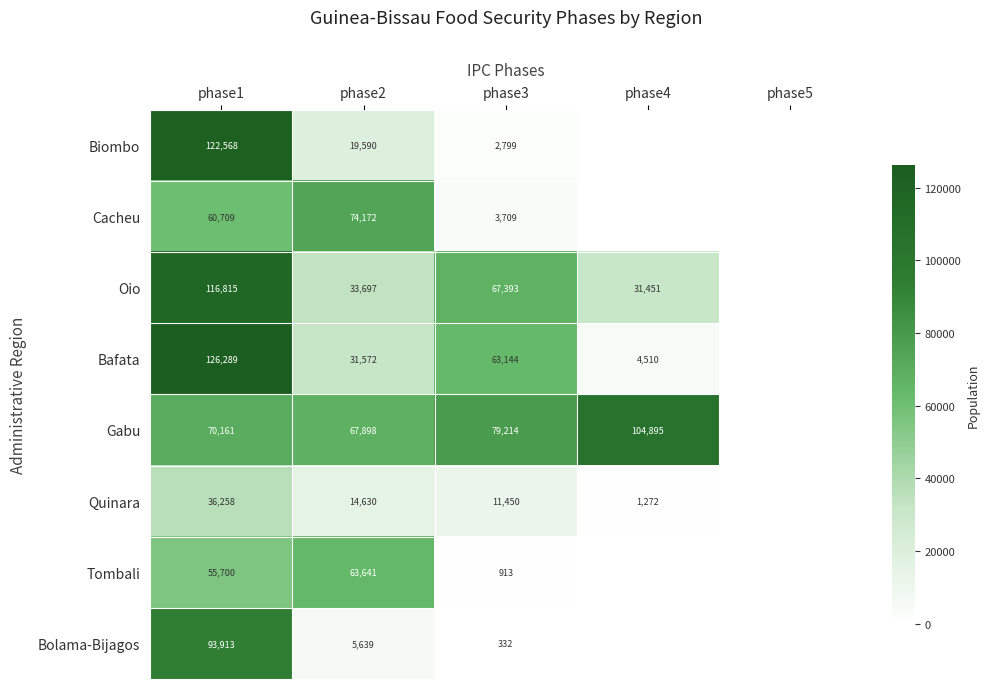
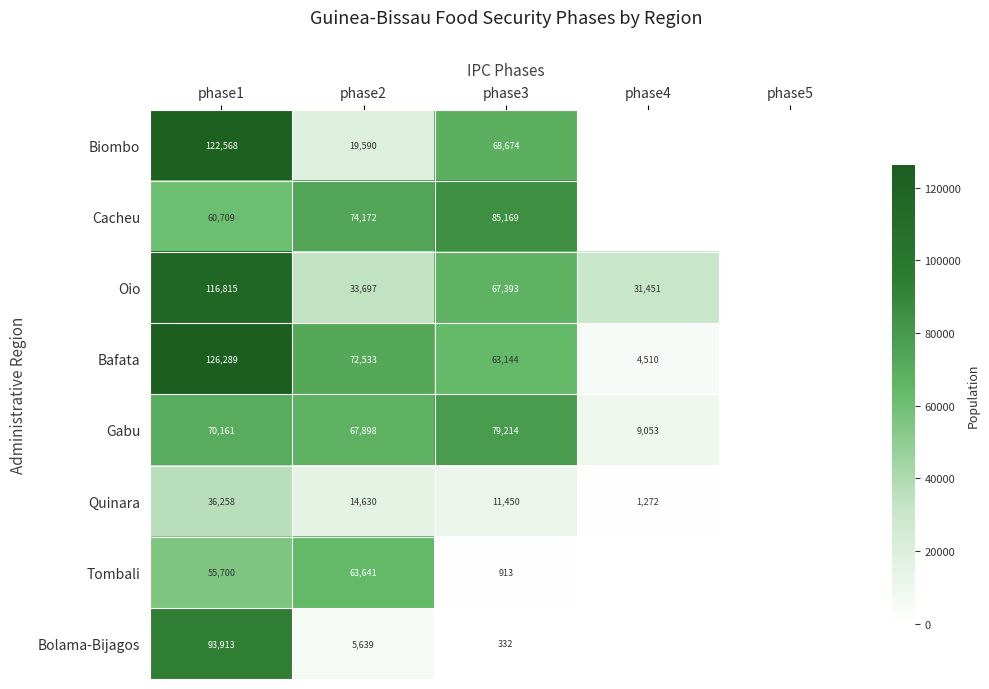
  {
    "Biombo": {
      "phase1": "122,568",
      "phase2": "19,590",
-     "phase3": "2,799"
+     "phase3": "68,674"
    },
    "Cacheu": {
      "phase1": "60,709",
      "phase2": "74,172",
-     "phase3": "3,709"
+     "phase3": "85,169"
    },
    "Oio": {
      "phase1": "116,815",
      "phase2": "33,697",
      "phase3": "67,393",
      "phase4": "31,451"
    },
    "Bafata": {
      "phase1": "126,289",
-     "phase2": "31,572",
+     "phase2": "72,533",
      "phase3": "63,144",
      "phase4": "4,510"
    },
    "Gabu": {
      "phase1": "70,161",
      "phase2": "67,898",
      "phase3": "79,214",
-     "phase4": "104,895"
+     "phase4": "9,053"
    },
    "Quinara": {
      "phase1": "36,258",
      "phase2": "14,630",
      "phase3": "11,450",
      "phase4": "1,272"
    },
    "Tombali": {
      "phase1": "55,700",
      "phase2": "63,641",
      "phase3": "913"
    },
    "Bolama-Bijagos": {
      "phase1": "93,913",
      "phase2": "5,639",
      "phase3": "332"
    }
  }
